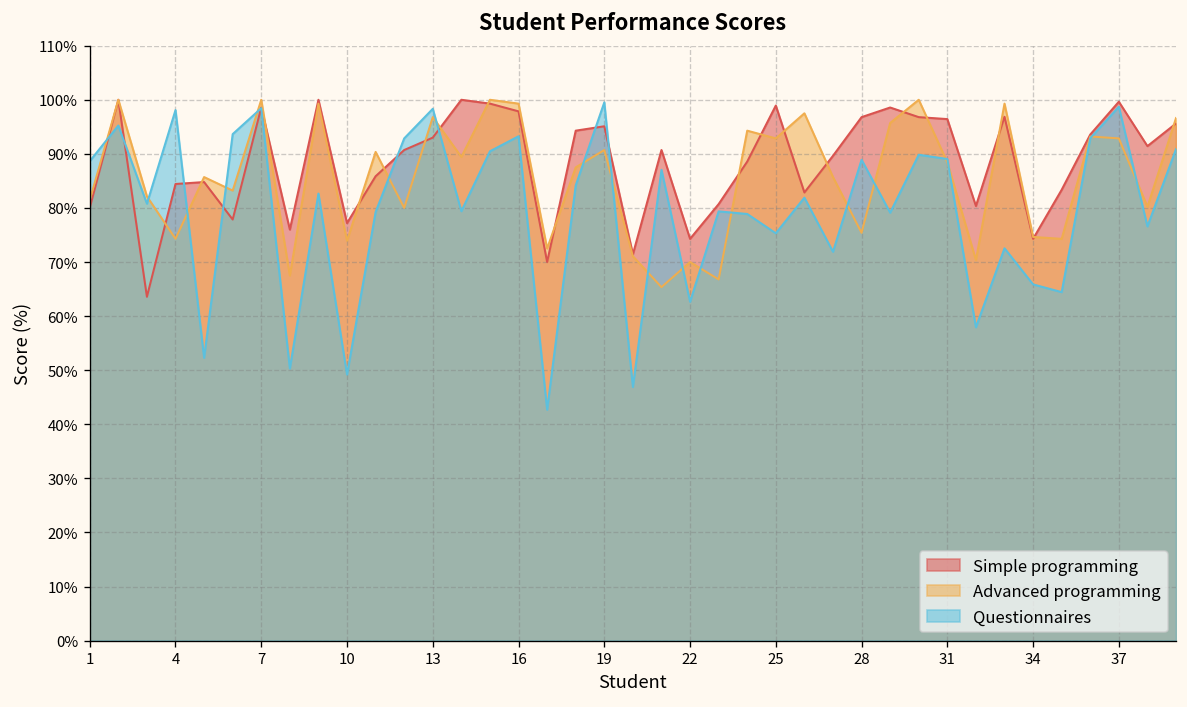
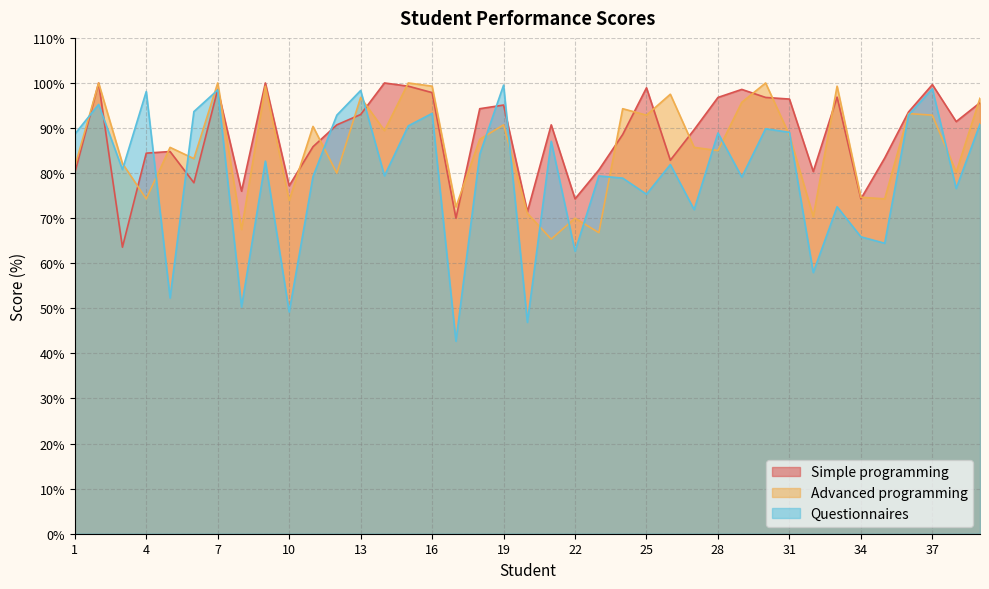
  {
    "Simple programming": {
      "1": "80%",
      "4": "84%",
      "10": "77%",
      "13": "93%",
      "16": "98%",
      "19": "95%",
      "22": "74%",
      "25": "99%",
      "28": "97%",
      "31": "96%",
      "37": "100%"
    },
    "Advanced programming": {
      "1": "81%",
      "4": "74%",
      "7": "100%",
      "10": "74%",
      "13": "97%",
      "16": "99%",
      "19": "91%",
      "22": "70%",
      "25": "93%",
-     "28": "75%",
+     "28": "85%",
      "31": "88%",
      "37": "93%"
    },
    "Questionnaires": {
      "1": "89%",
      "4": "98%",
      "10": "49%",
      "13": "98%",
      "16": "93%",
      "19": "100%",
      "22": "63%",
      "25": "75%",
      "28": "89%",
      "31": "89%",
      "34": "66%",
      "37": "99%"
    }
  }
